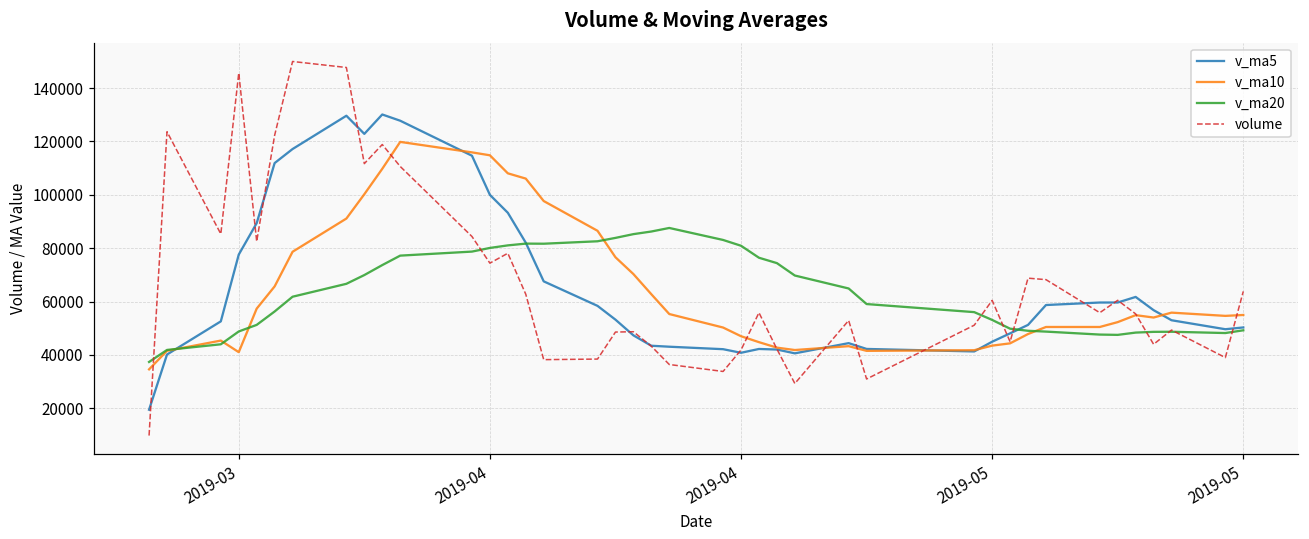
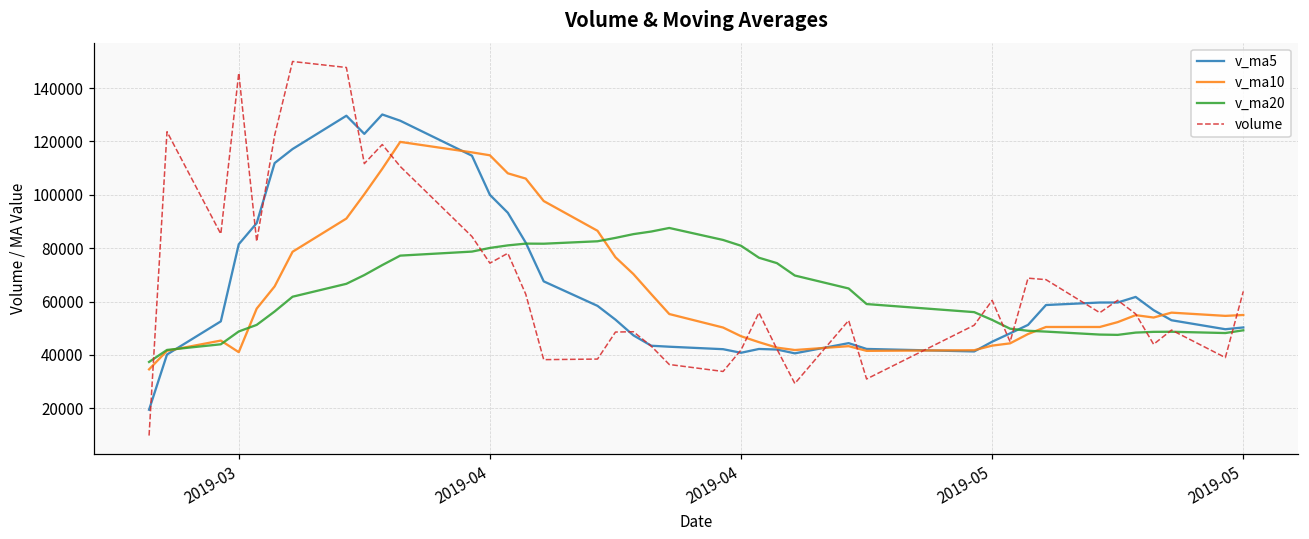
  {
    "v_ma5": {
-     "2019-03": 78000
+     "2019-03": 81000
    },
    "v_ma10": {
      "2019-03": 41000
    },
    "v_ma20": {
      "2019-03": 49000
    },
    "volume": {
      "2019-03": 146000
    }
  }
